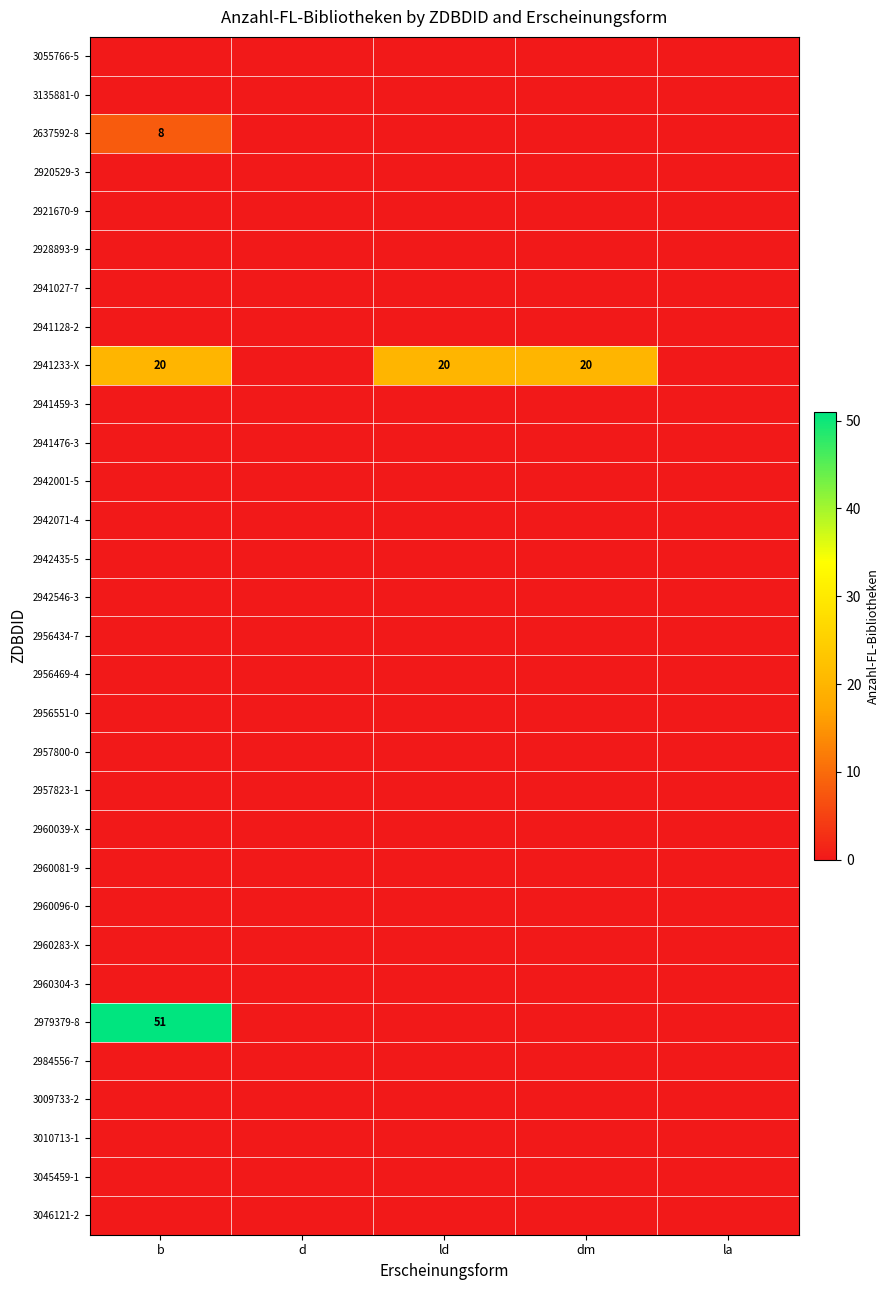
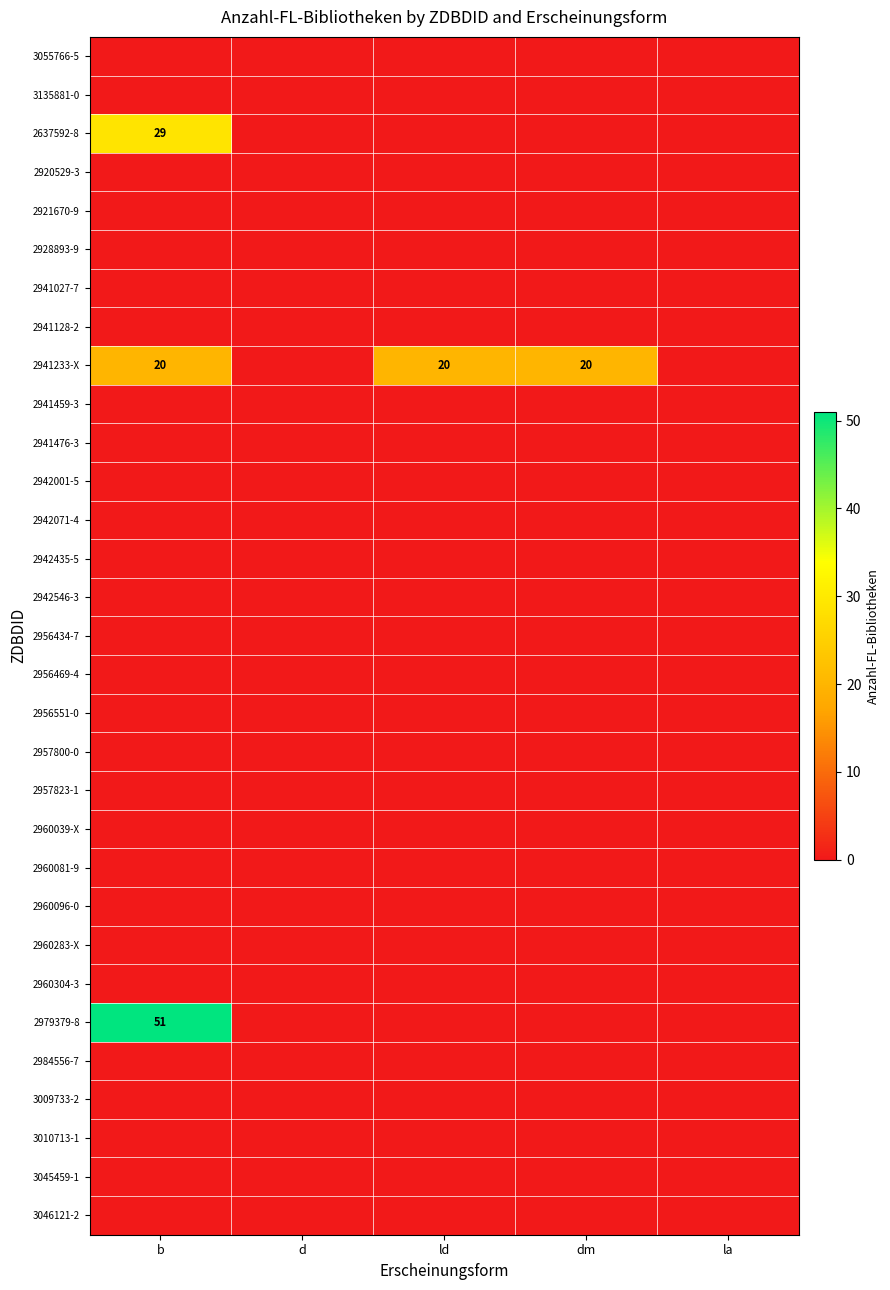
  {
    "2637592-8": {
-     "b": 8
+     "b": 29
    },
    "2941233-X": {
      "b": 20,
      "ld": 20,
      "dm": 20
    },
    "2979379-8": {
      "b": 51
    }
  }
